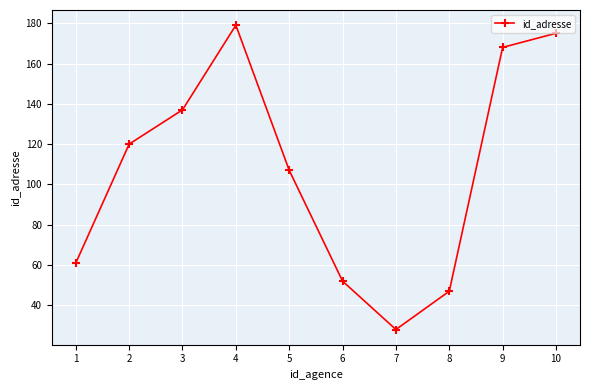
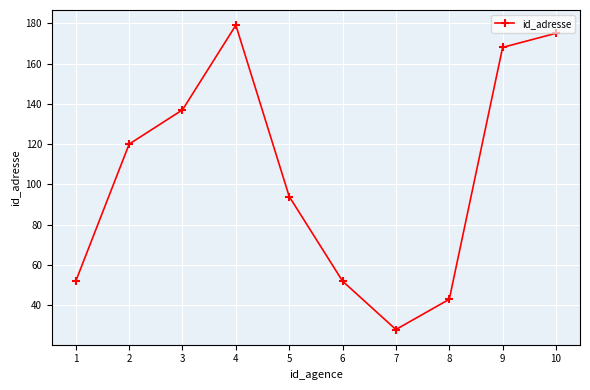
  {
-   "1": 61,
+   "1": 52,
    "2": 120,
    "3": 137,
    "4": 179,
-   "5": 107,
+   "5": 94,
    "6": 52,
    "7": 28,
-   "8": 47,
+   "8": 43,
    "9": 168,
    "10": 175
  }
